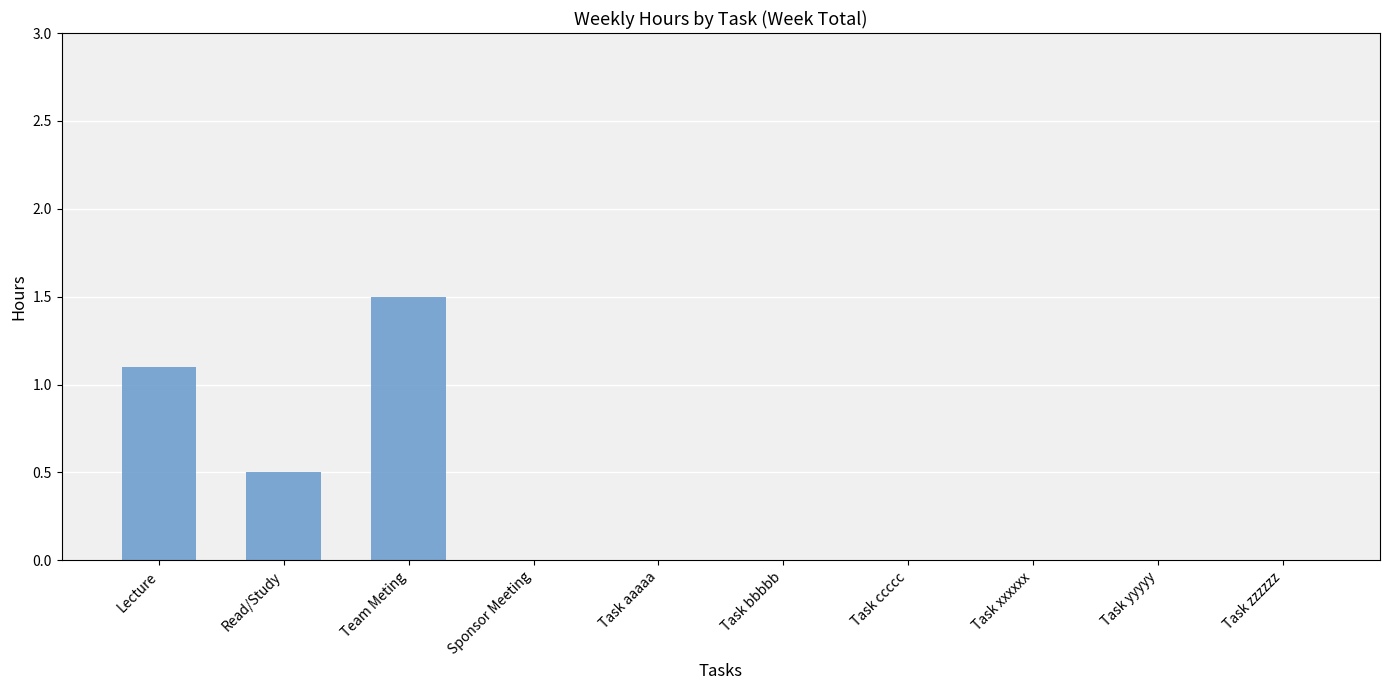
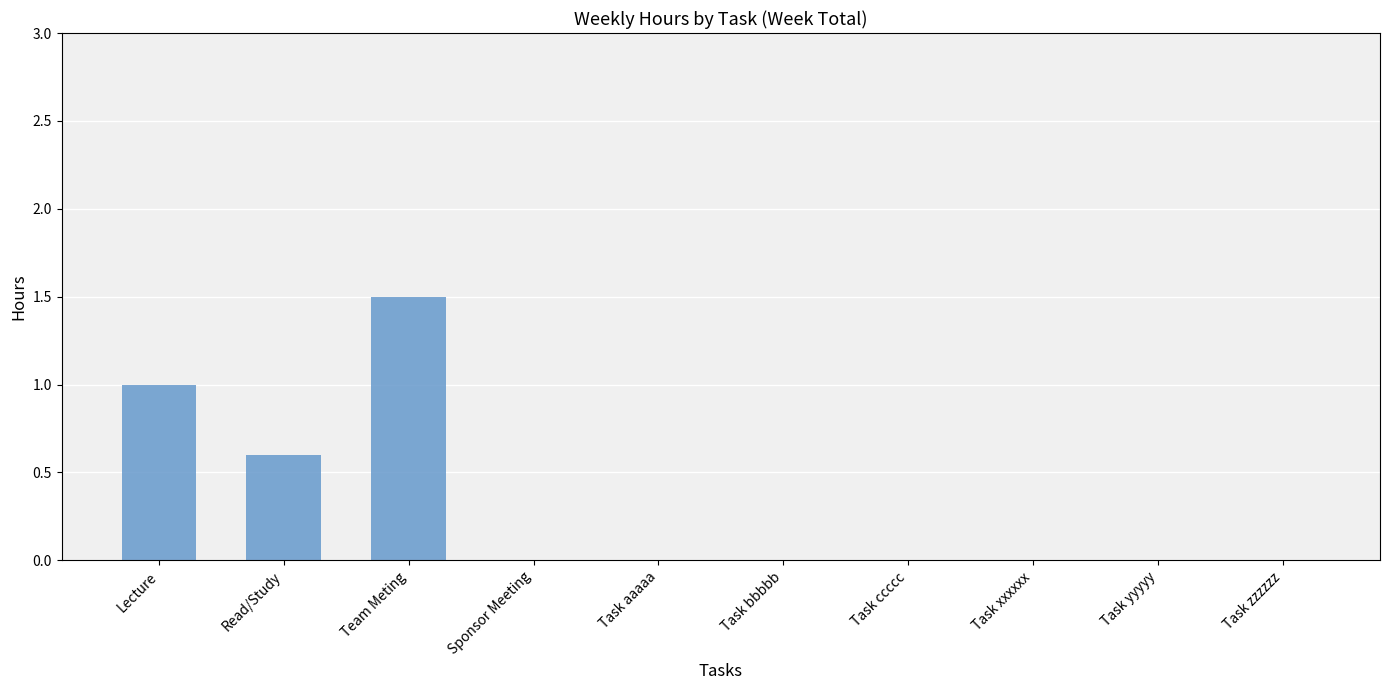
  {
-   "Lecture": 1.1,
-   "Read/Study": 0.5,
+   "Lecture": 1.0,
+   "Read/Study": 0.6,
    "Team Meting": 1.5,
    "Sponsor Meeting": 0.0,
    "Task aaaaa": 0.0,
    "Task bbbbb": 0.0,
    "Task ccccc": 0.0,
    "Task xxxxxx": 0.0,
    "Task yyyyy": 0.0,
    "Task zzzzzz": 0.0
  }
